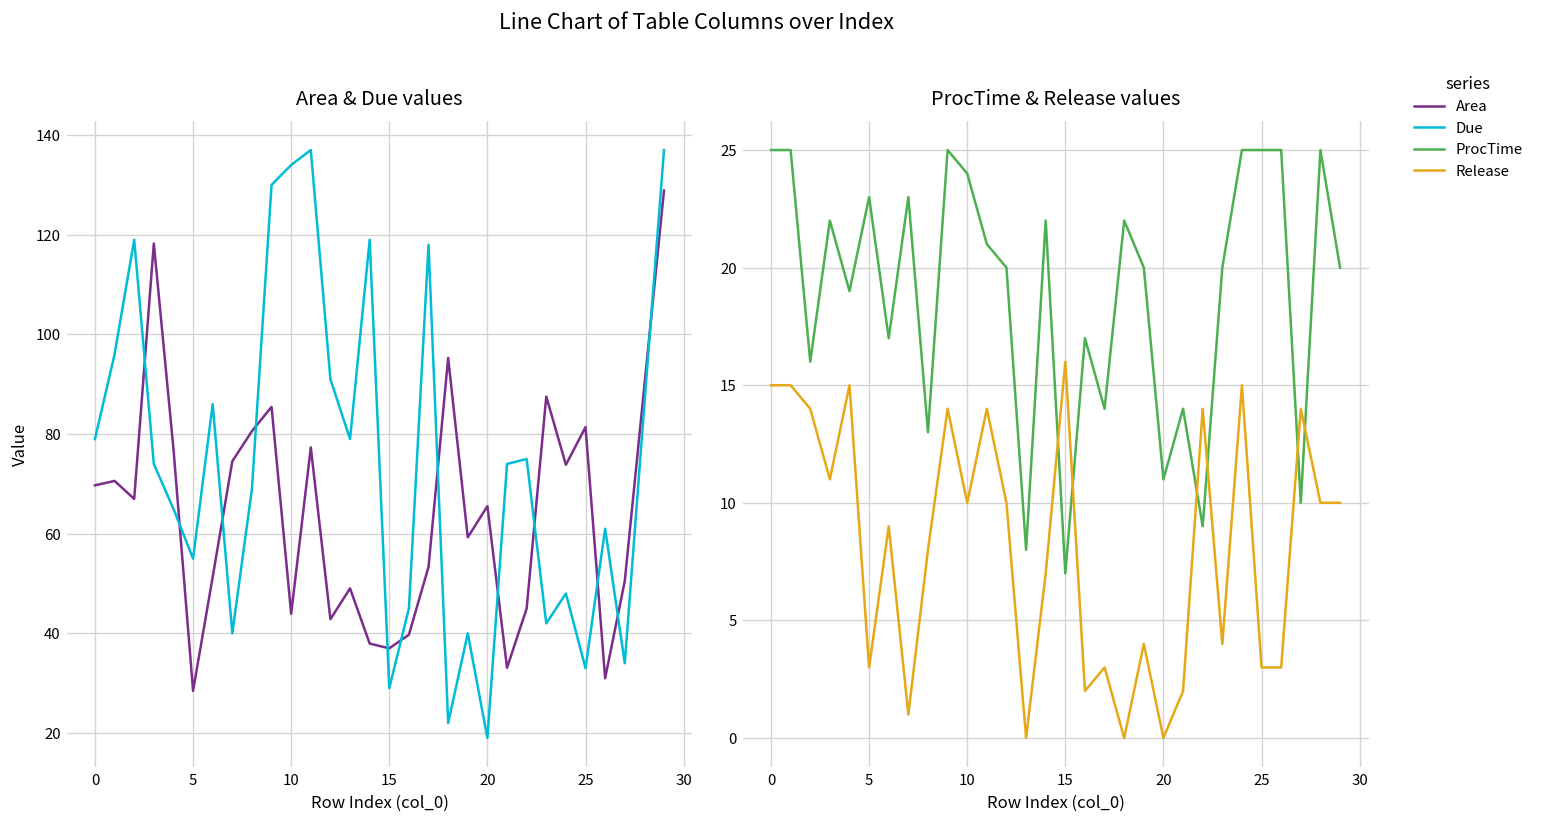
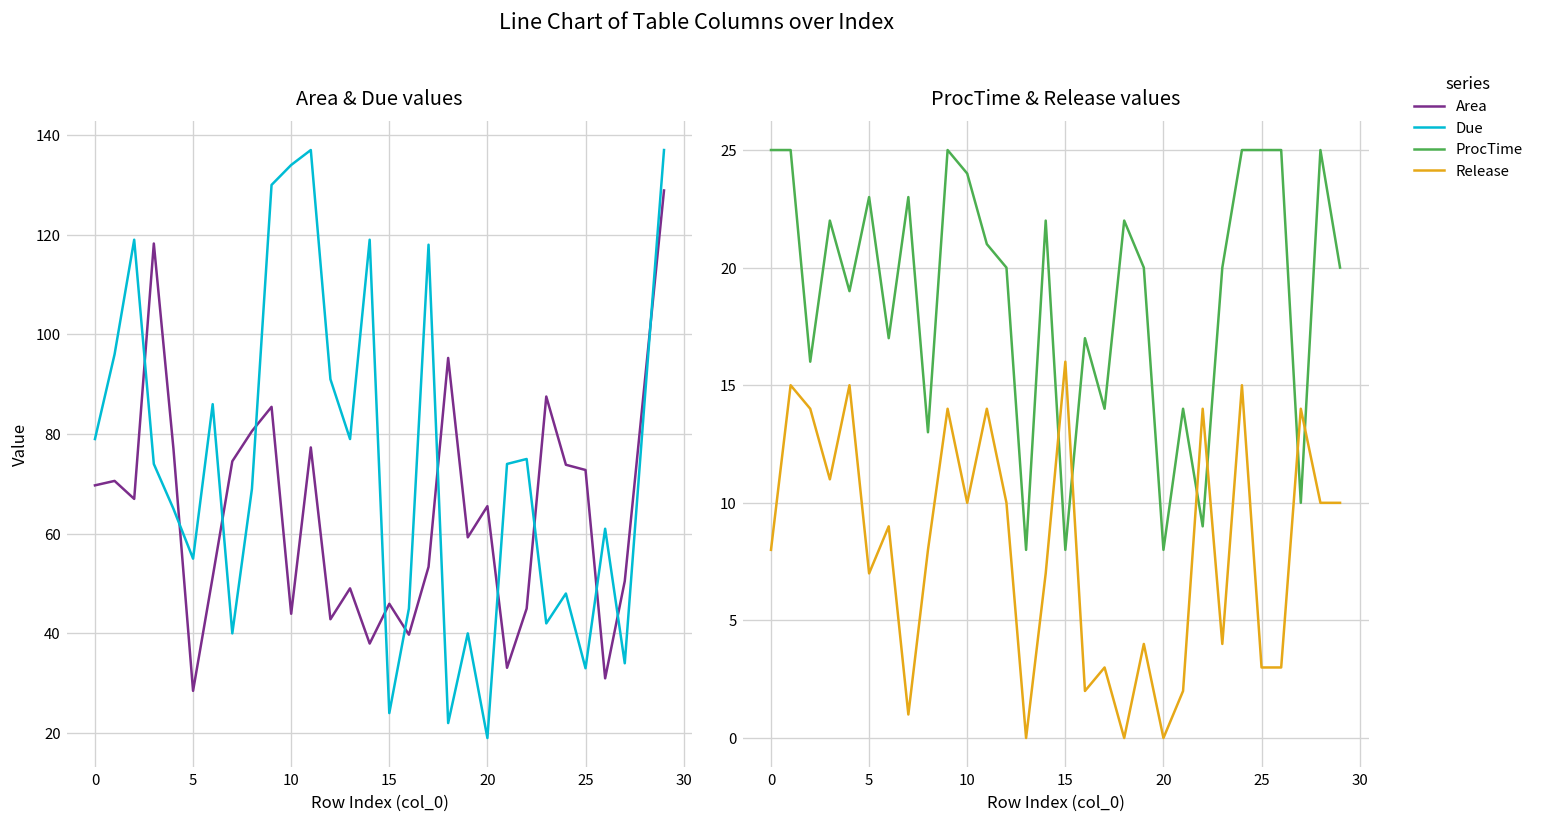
  {
    "Area & Due values": {
      "Area": {
        "0": 70,
        "5": 28,
        "10": 44,
-       "15": 37,
+       "15": 46,
        "20": 66,
-       "25": 81
+       "25": 73
      },
      "Due": {
        "0": 79,
        "5": 55,
        "10": 134,
-       "15": 29,
+       "15": 24,
        "20": 19,
        "25": 33
      }
    },
    "ProcTime & Release values": {
      "ProcTime": {
        "0": 25,
        "5": 23,
        "10": 24,
-       "15": 7,
-       "20": 11,
+       "15": 8,
+       "20": 8,
        "25": 25
      },
      "Release": {
-       "0": 15,
-       "5": 3,
+       "0": 8,
+       "5": 7,
        "10": 10,
        "15": 16,
        "20": 0,
        "25": 3
      }
    }
  }
